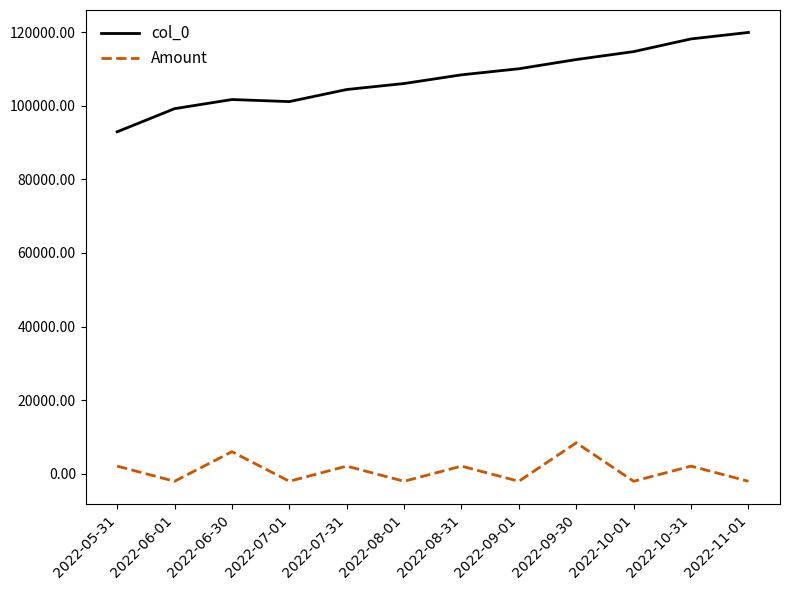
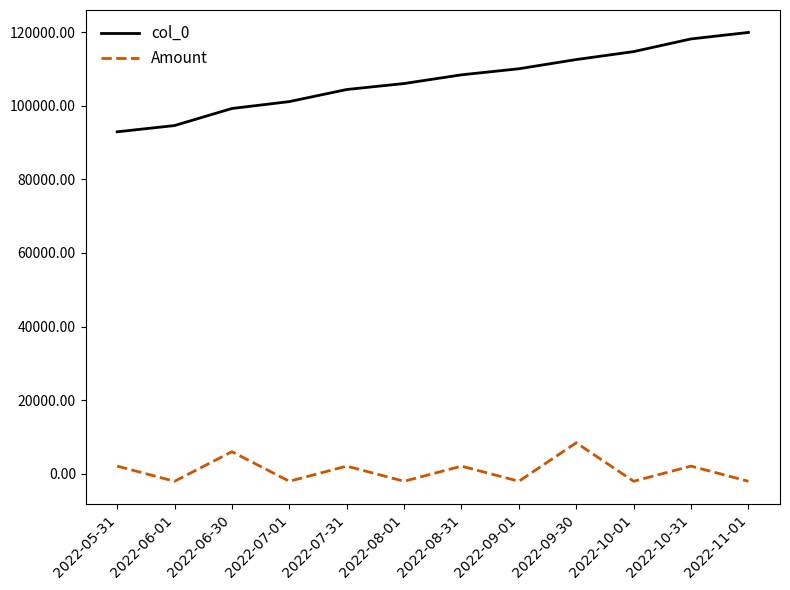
  {
    "col_0": {
      "2022-05-31": 93000,
-     "2022-06-01": 99000,
-     "2022-06-30": 102000,
+     "2022-06-01": 95000,
+     "2022-06-30": 99000,
      "2022-07-01": 101000,
      "2022-07-31": 104000,
      "2022-08-01": 106000,
      "2022-08-31": 108000,
      "2022-09-01": 110000,
      "2022-09-30": 113000,
      "2022-10-01": 115000,
      "2022-10-31": 118000,
      "2022-11-01": 120000
    },
    "Amount": {
      "2022-05-31": 2000,
      "2022-06-01": -2000,
      "2022-06-30": 6000,
      "2022-07-01": -2000,
      "2022-07-31": 2000,
      "2022-08-01": -2000,
      "2022-08-31": 2000,
      "2022-09-01": -2000,
      "2022-09-30": 8000,
      "2022-10-01": -2000,
      "2022-10-31": 2000,
      "2022-11-01": -2000
    }
  }
